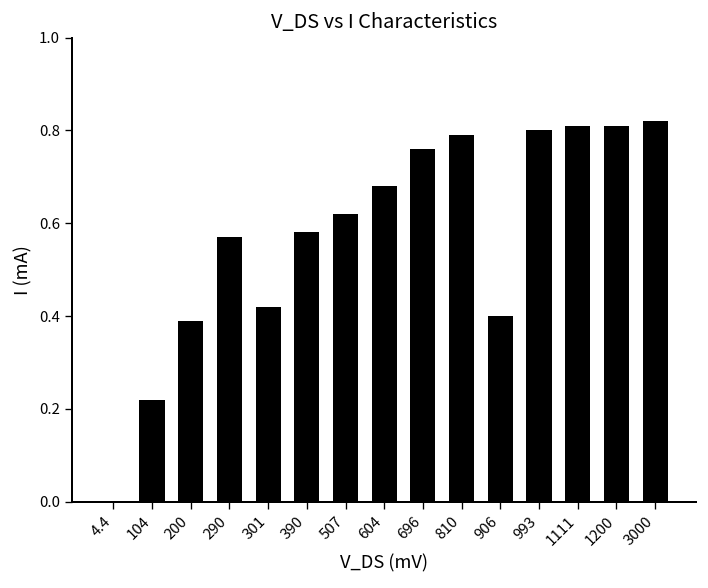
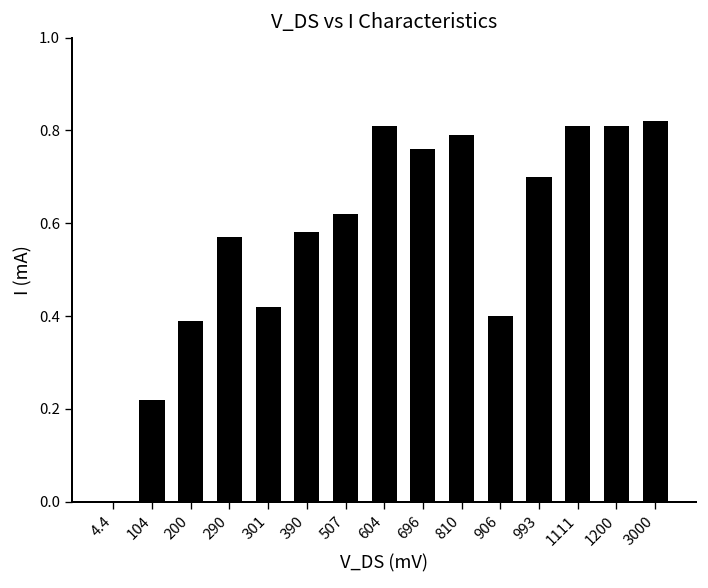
  {
    "4.4": 0.00,
    "104": 0.22,
    "200": 0.39,
    "290": 0.57,
    "301": 0.42,
    "390": 0.58,
    "507": 0.62,
-   "604": 0.68,
+   "604": 0.81,
    "696": 0.76,
    "810": 0.79,
    "906": 0.40,
-   "993": 0.8,
+   "993": 0.7,
    "1111": 0.81,
    "1200": 0.81,
    "3000": 0.82
  }
